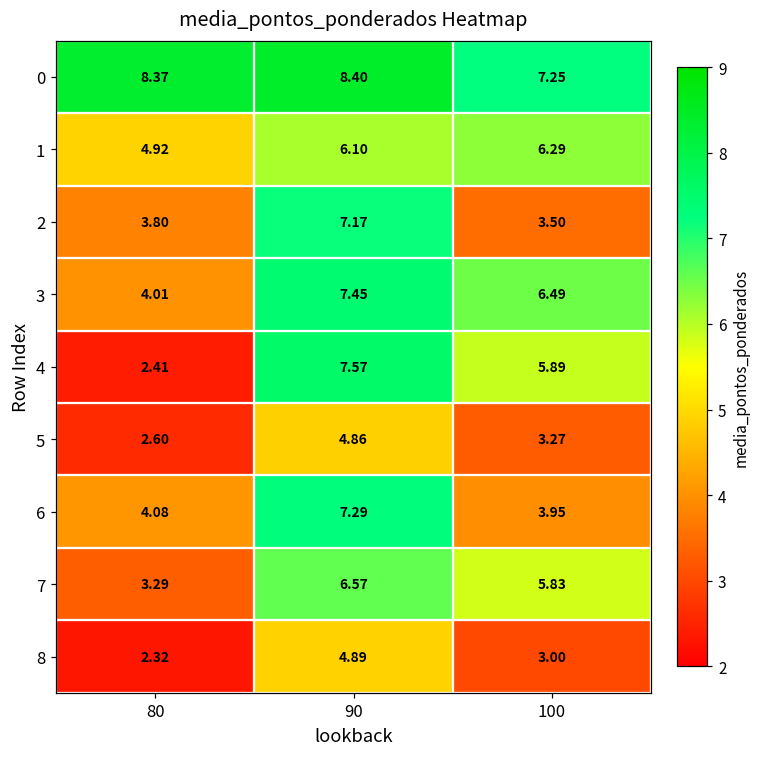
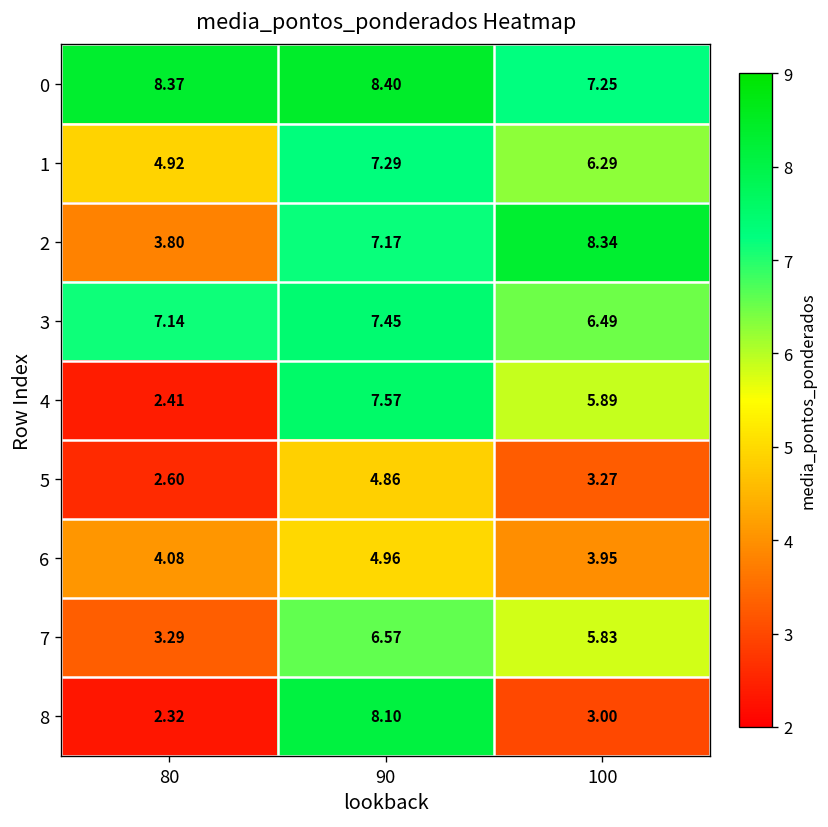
  {
    "0": {
      "80": 8.37,
      "90": 8.40,
      "100": 7.25
    },
    "1": {
      "80": 4.92,
-     "90": 6.10,
+     "90": 7.29,
      "100": 6.29
    },
    "2": {
      "80": 3.80,
      "90": 7.17,
-     "100": 3.50
+     "100": 8.34
    },
    "3": {
-     "80": 4.01,
+     "80": 7.14,
      "90": 7.45,
      "100": 6.49
    },
    "4": {
      "80": 2.41,
      "90": 7.57,
      "100": 5.89
    },
    "5": {
      "80": 2.60,
      "90": 4.86,
      "100": 3.27
    },
    "6": {
      "80": 4.08,
-     "90": 7.29,
+     "90": 4.96,
      "100": 3.95
    },
    "7": {
      "80": 3.29,
      "90": 6.57,
      "100": 5.83
    },
    "8": {
      "80": 2.32,
-     "90": 4.89,
+     "90": 8.10,
      "100": 3.00
    }
  }
